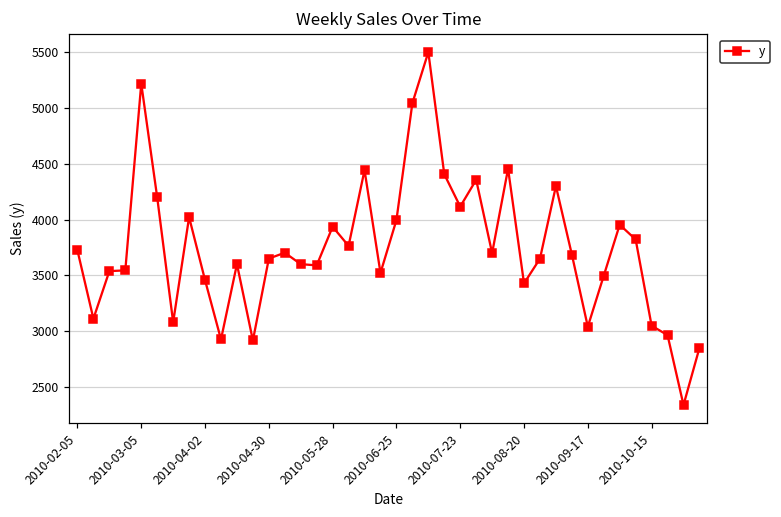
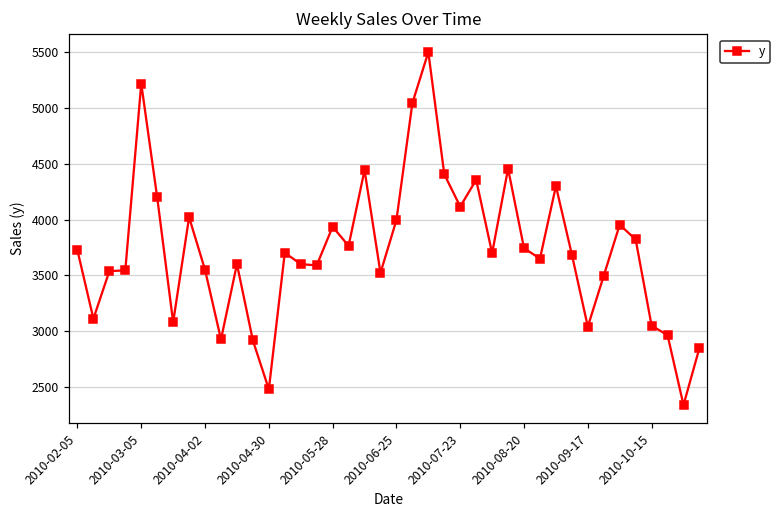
  {
    "2010-02-05": 3720,
    "2010-03-05": 5220,
-   "2010-04-02": 3460,
-   "2010-04-30": 3650,
+   "2010-04-02": 3550,
+   "2010-04-30": 2480,
    "2010-05-28": 3940,
    "2010-06-25": 4000,
    "2010-07-23": 4120,
-   "2010-08-20": 3430,
+   "2010-08-20": 3740,
    "2010-09-17": 3040,
    "2010-10-15": 3050
  }
